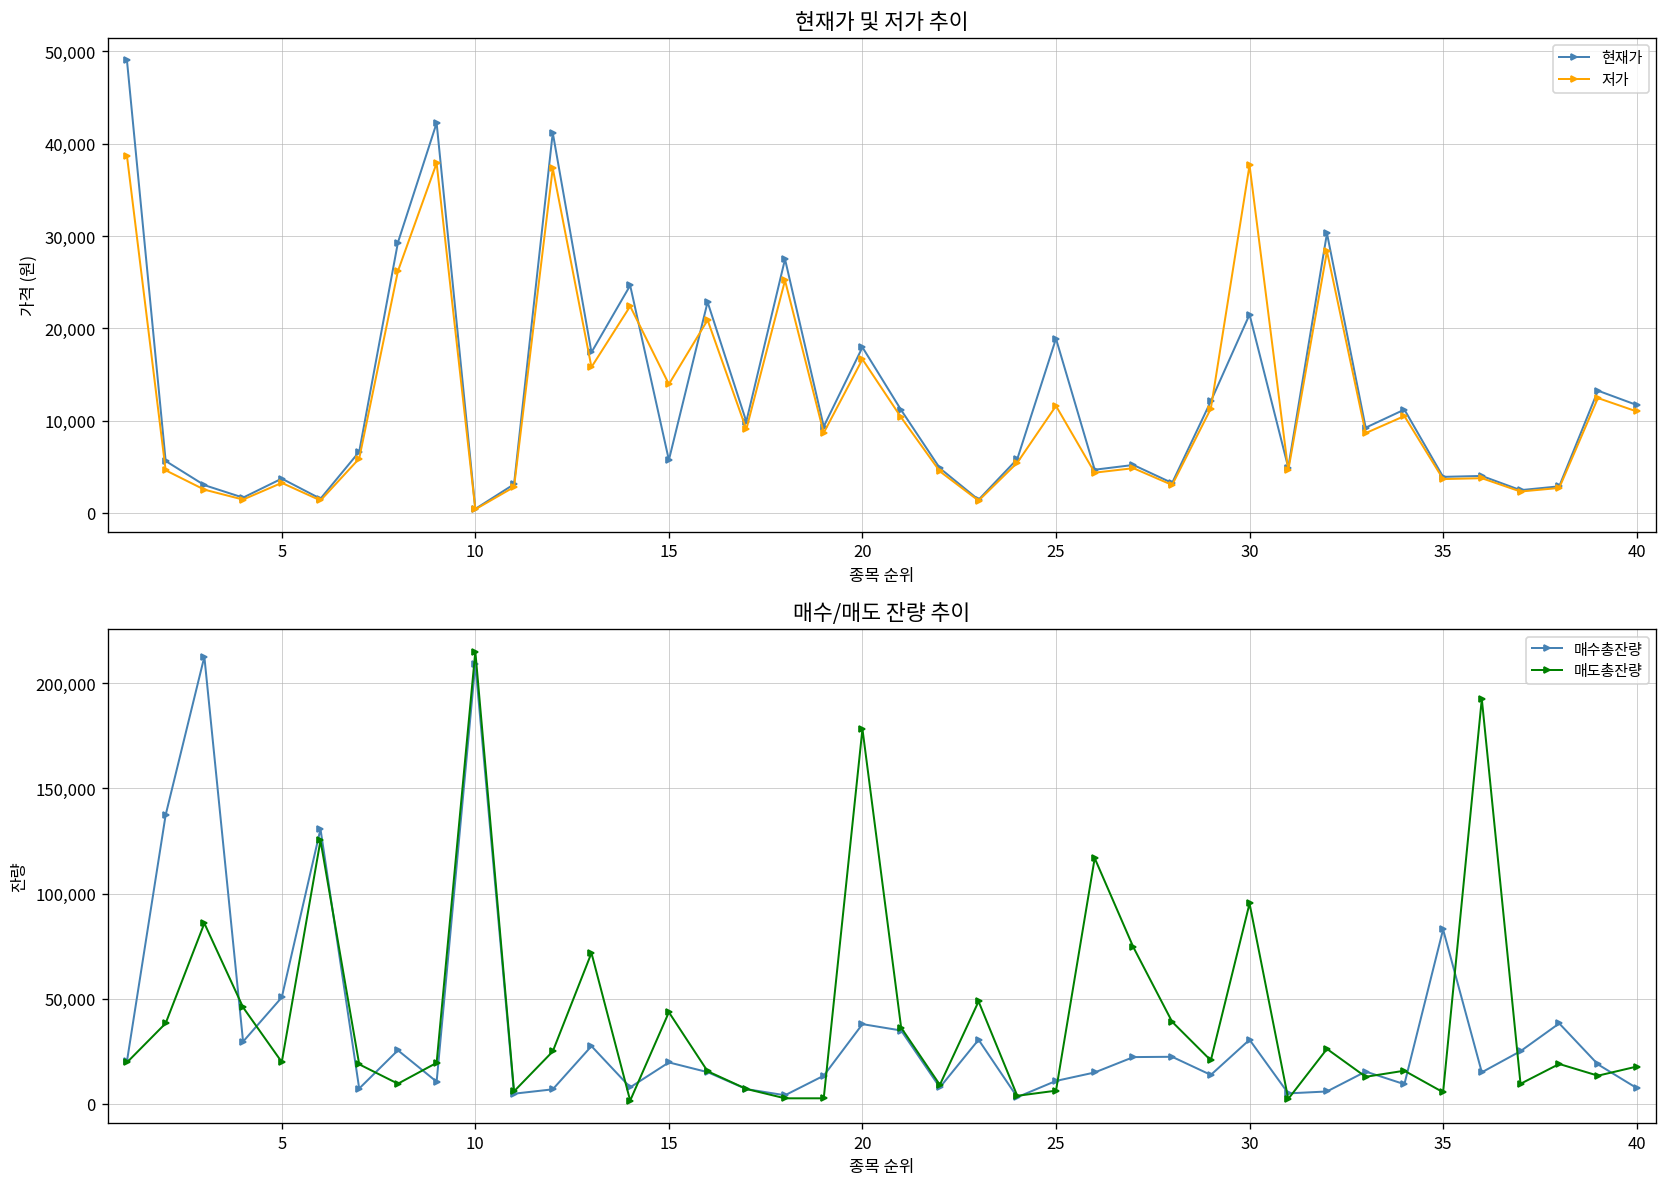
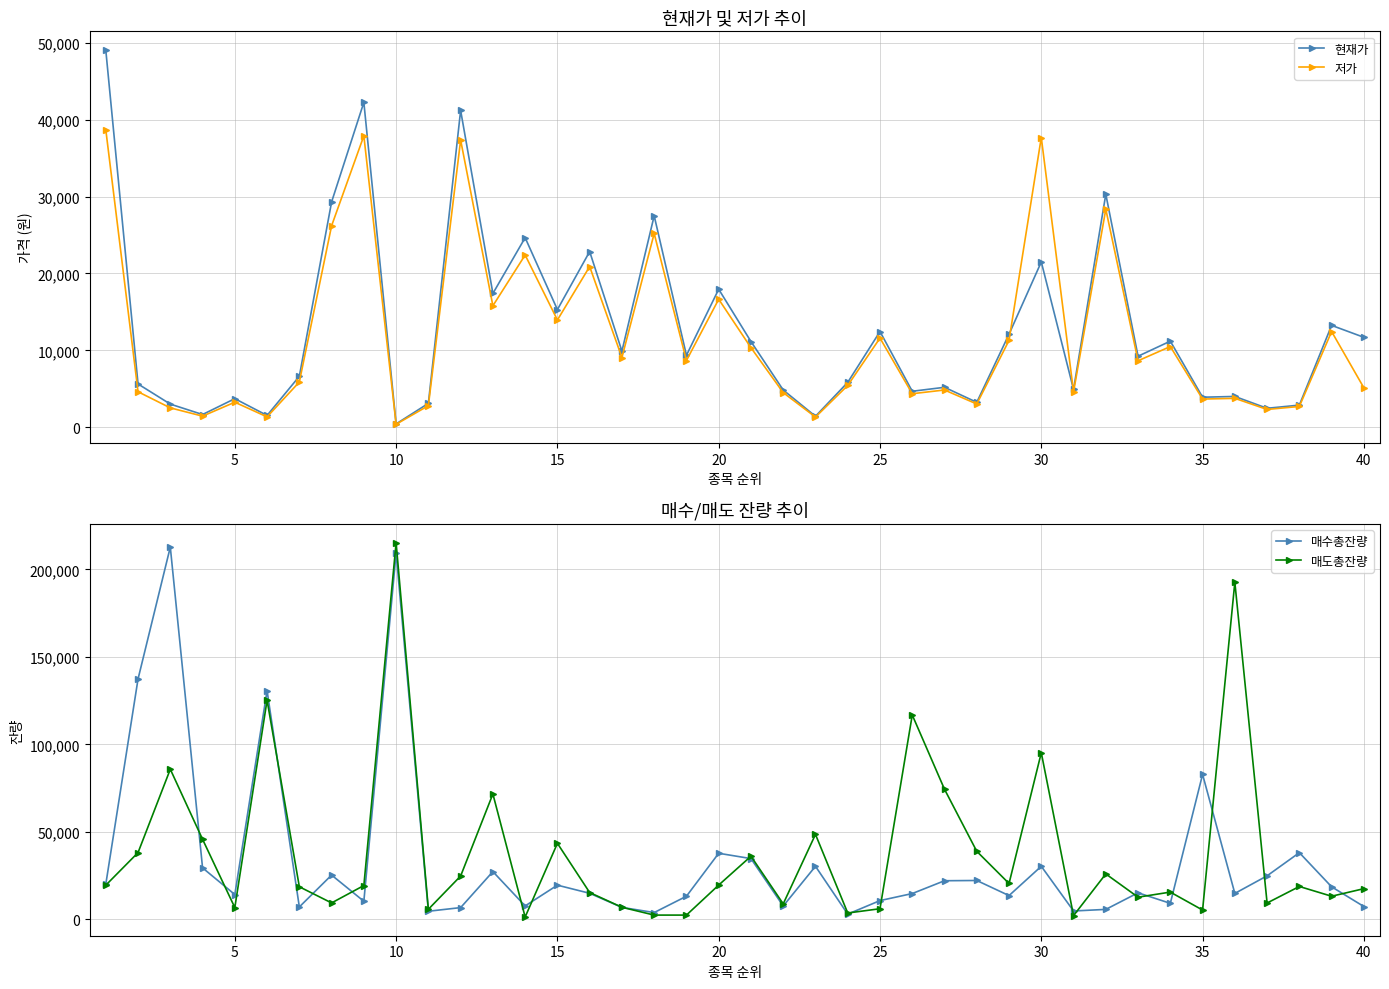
  {
    "현재가 및 저가 추이": {
      "현재가": {
        "5": "4,000",
-       "15": "6,000",
+       "15": "15,000",
        "20": "18,000",
-       "25": "19,000",
+       "25": "12,000",
        "30": "22,000",
        "40": "12,000"
      },
      "저가": {
        "5": "3,000",
        "15": "14,000",
        "20": "17,000",
        "25": "12,000",
        "30": "38,000",
-       "40": "11,000"
+       "40": "5,000"
      }
    },
    "매수/매도 잔량 추이": {
      "매수총잔량": {
-       "5": "51,000",
+       "5": "14,000",
        "10": "209,000",
        "15": "20,000",
        "20": "38,000",
        "25": "11,000",
        "30": "30,000",
        "35": "83,000",
        "40": "7,000"
      },
      "매도총잔량": {
-       "5": "20,000",
+       "5": "7,000",
        "10": "215,000",
        "15": "43,000",
-       "20": "178,000",
+       "20": "20,000",
        "25": "6,000",
        "30": "95,000",
        "35": "5,000",
        "40": "18,000"
      }
    }
  }
